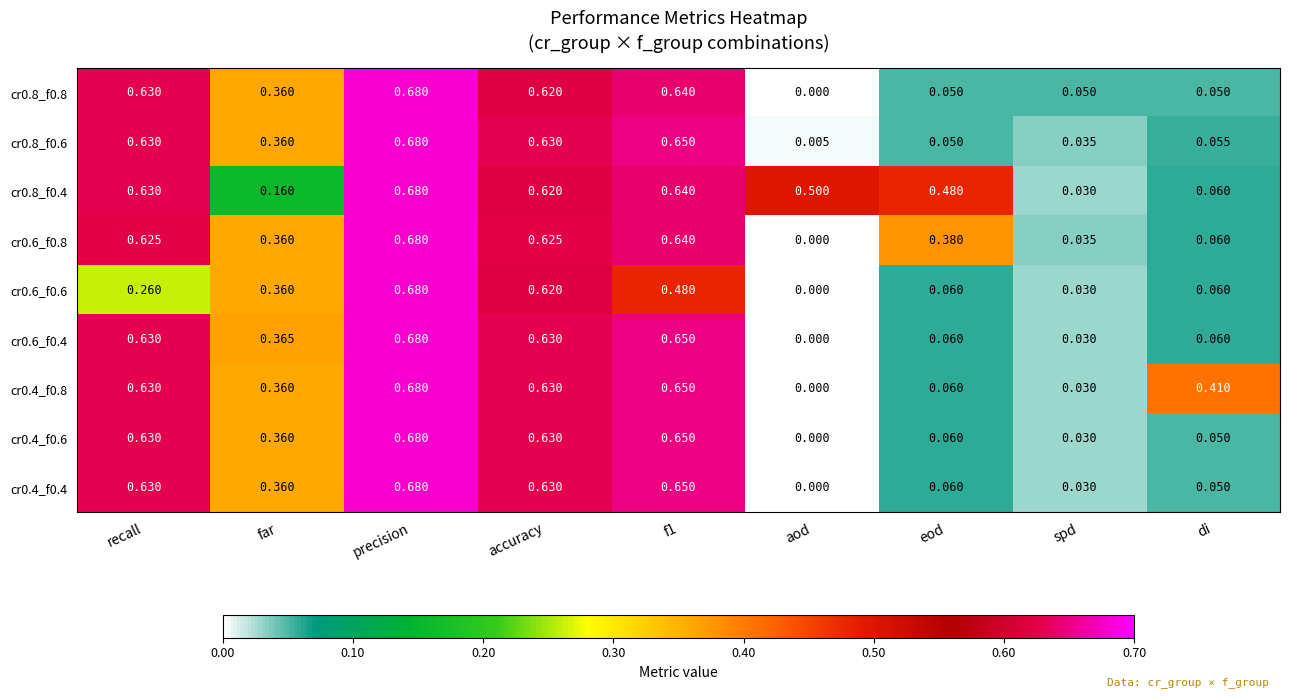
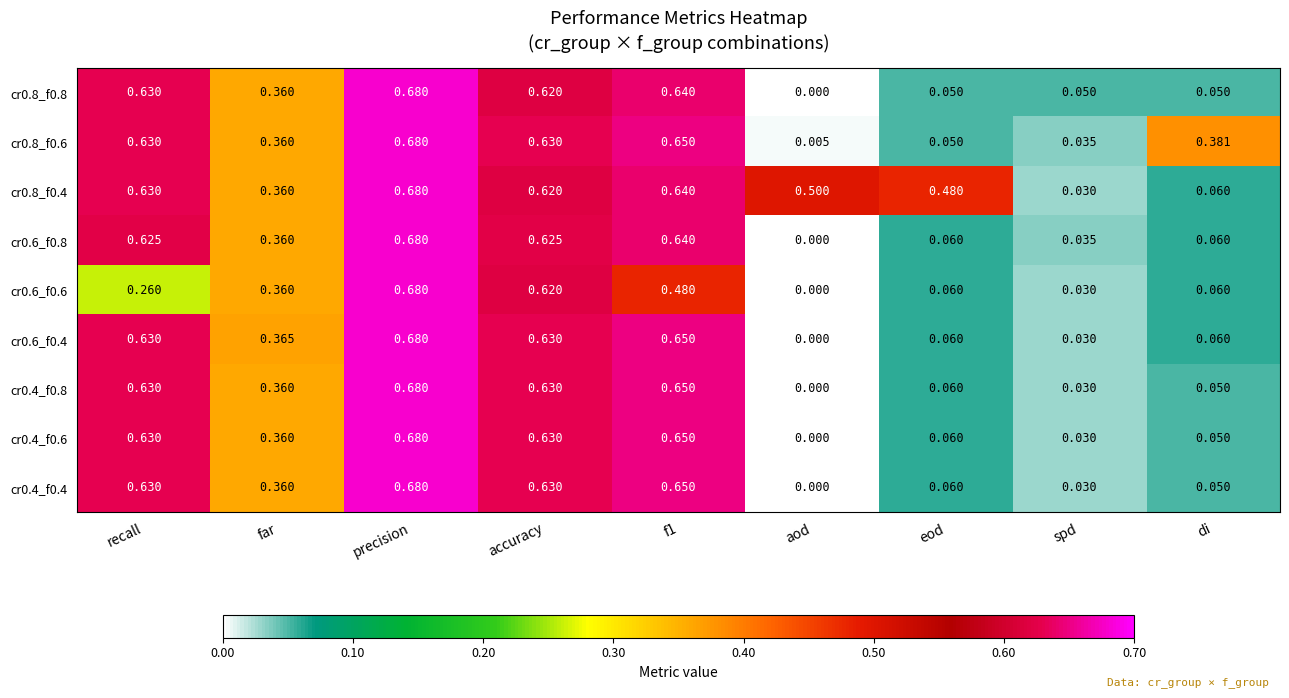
  {
    "cr0.8_f0.8": {
      "recall": 0.630,
      "far": 0.360,
      "precision": 0.680,
      "accuracy": 0.620,
      "f1": 0.640,
      "aod": 0.000,
      "eod": 0.050,
      "spd": 0.050,
      "di": 0.050
    },
    "cr0.8_f0.6": {
      "recall": 0.630,
      "far": 0.360,
      "precision": 0.680,
      "accuracy": 0.630,
      "f1": 0.650,
      "aod": 0.005,
      "eod": 0.050,
      "spd": 0.035,
-     "di": 0.055
+     "di": 0.381
    },
    "cr0.8_f0.4": {
      "recall": 0.630,
-     "far": 0.160,
+     "far": 0.360,
      "precision": 0.680,
      "accuracy": 0.620,
      "f1": 0.640,
      "aod": 0.500,
      "eod": 0.480,
      "spd": 0.030,
      "di": 0.060
    },
    "cr0.6_f0.8": {
      "recall": 0.625,
      "far": 0.360,
      "precision": 0.680,
      "accuracy": 0.625,
      "f1": 0.640,
      "aod": 0.000,
-     "eod": 0.380,
+     "eod": 0.060,
      "spd": 0.035,
      "di": 0.060
    },
    "cr0.6_f0.6": {
      "recall": 0.260,
      "far": 0.360,
      "precision": 0.680,
      "accuracy": 0.620,
      "f1": 0.480,
      "aod": 0.000,
      "eod": 0.060,
      "spd": 0.030,
      "di": 0.060
    },
    "cr0.6_f0.4": {
      "recall": 0.630,
      "far": 0.365,
      "precision": 0.680,
      "accuracy": 0.630,
      "f1": 0.650,
      "aod": 0.000,
      "eod": 0.060,
      "spd": 0.030,
      "di": 0.060
    },
    "cr0.4_f0.8": {
      "recall": 0.630,
      "far": 0.360,
      "precision": 0.680,
      "accuracy": 0.630,
      "f1": 0.650,
      "aod": 0.000,
      "eod": 0.060,
      "spd": 0.030,
-     "di": 0.410
+     "di": 0.050
    },
    "cr0.4_f0.6": {
      "recall": 0.630,
      "far": 0.360,
      "precision": 0.680,
      "accuracy": 0.630,
      "f1": 0.650,
      "aod": 0.000,
      "eod": 0.060,
      "spd": 0.030,
      "di": 0.050
    },
    "cr0.4_f0.4": {
      "recall": 0.630,
      "far": 0.360,
      "precision": 0.680,
      "accuracy": 0.630,
      "f1": 0.650,
      "aod": 0.000,
      "eod": 0.060,
      "spd": 0.030,
      "di": 0.050
    }
  }
